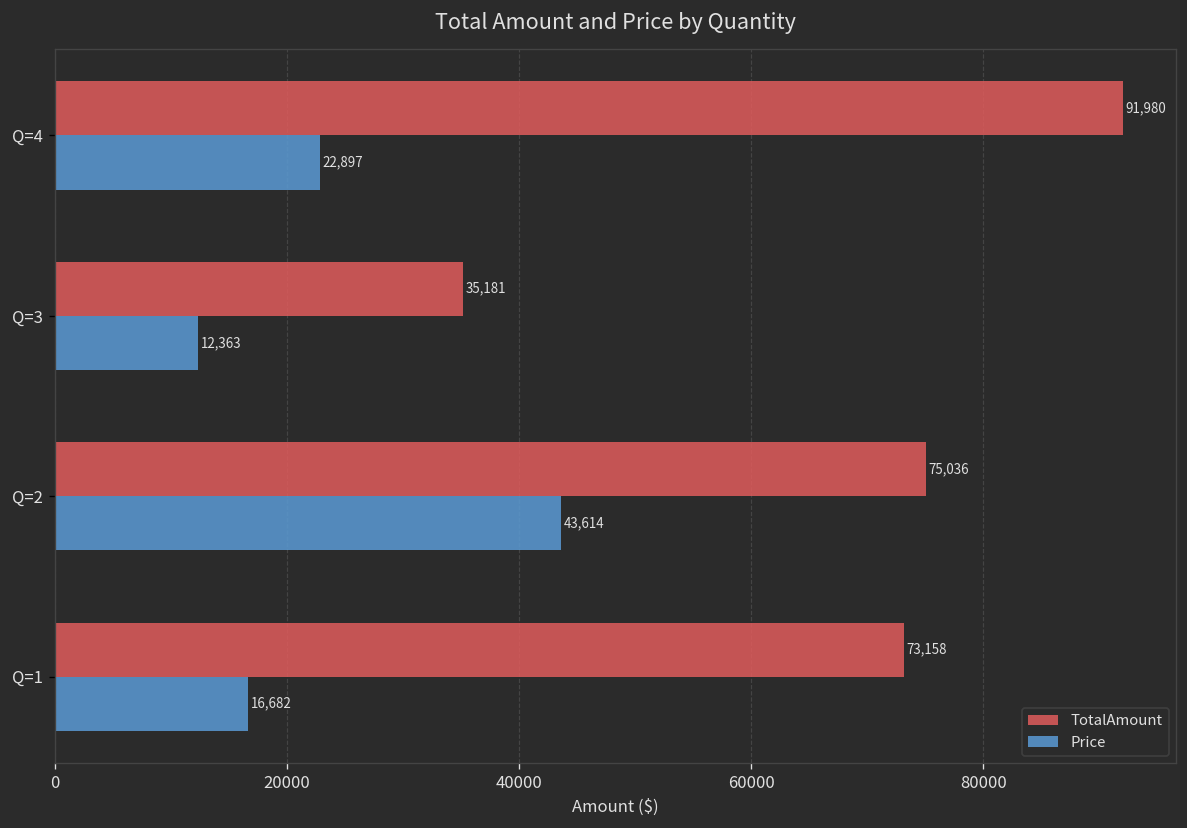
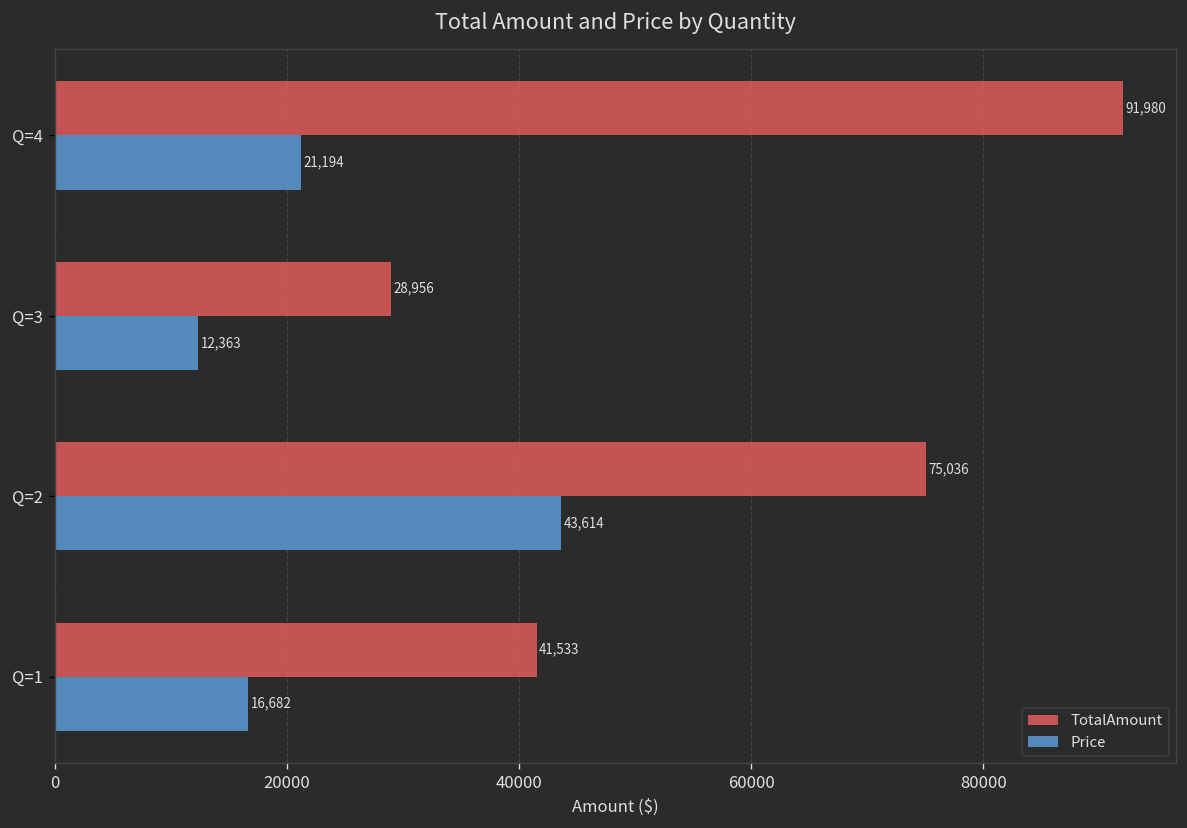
  {
    "TotalAmount": {
      "Q=4": "91,980",
-     "Q=3": "35,181",
+     "Q=3": "28,956",
      "Q=2": "75,036",
-     "Q=1": "73,158"
+     "Q=1": "41,533"
    },
    "Price": {
-     "Q=4": "22,897",
+     "Q=4": "21,194",
      "Q=3": "12,363",
      "Q=2": "43,614",
      "Q=1": "16,682"
    }
  }
